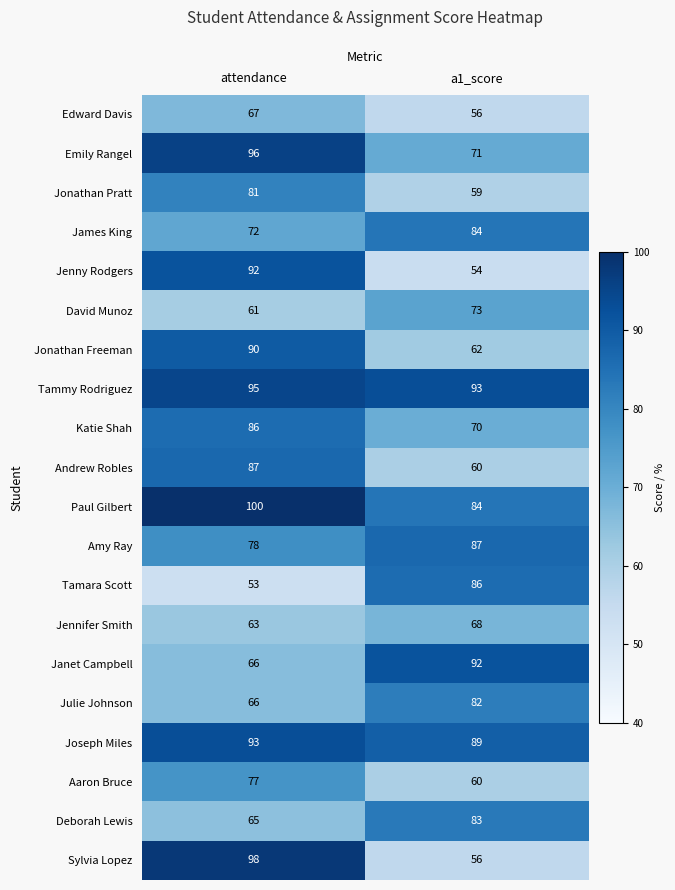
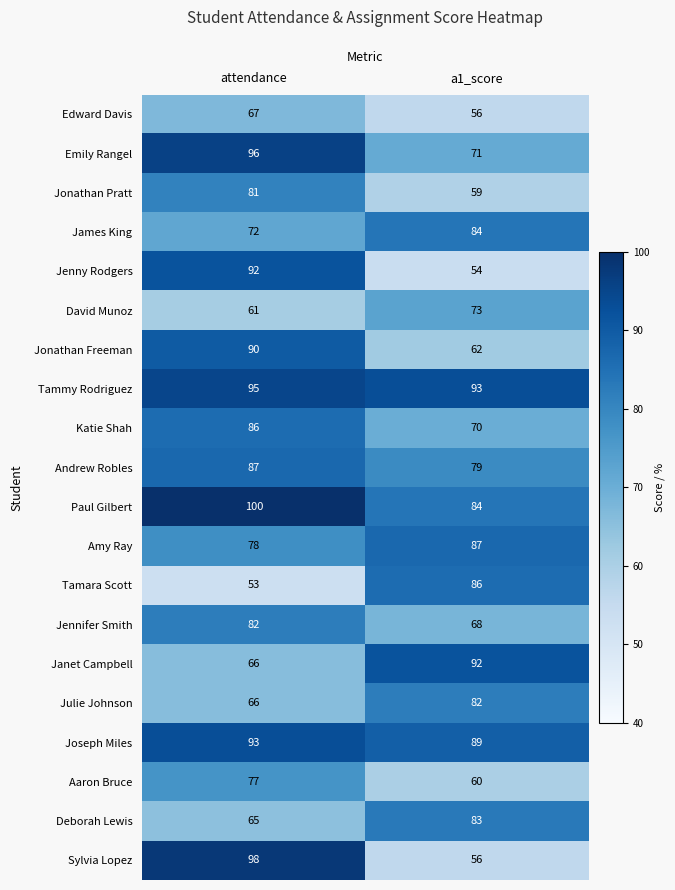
  {
    "Edward Davis": {
      "attendance": 67,
      "a1_score": 56
    },
    "Emily Rangel": {
      "attendance": 96,
      "a1_score": 71
    },
    "Jonathan Pratt": {
      "attendance": 81,
      "a1_score": 59
    },
    "James King": {
      "attendance": 72,
      "a1_score": 84
    },
    "Jenny Rodgers": {
      "attendance": 92,
      "a1_score": 54
    },
    "David Munoz": {
      "attendance": 61,
      "a1_score": 73
    },
    "Jonathan Freeman": {
      "attendance": 90,
      "a1_score": 62
    },
    "Tammy Rodriguez": {
      "attendance": 95,
      "a1_score": 93
    },
    "Katie Shah": {
      "attendance": 86,
      "a1_score": 70
    },
    "Andrew Robles": {
      "attendance": 87,
-     "a1_score": 60
+     "a1_score": 79
    },
    "Paul Gilbert": {
      "attendance": 100,
      "a1_score": 84
    },
    "Amy Ray": {
      "attendance": 78,
      "a1_score": 87
    },
    "Tamara Scott": {
      "attendance": 53,
      "a1_score": 86
    },
    "Jennifer Smith": {
-     "attendance": 63,
+     "attendance": 82,
      "a1_score": 68
    },
    "Janet Campbell": {
      "attendance": 66,
      "a1_score": 92
    },
    "Julie Johnson": {
      "attendance": 66,
      "a1_score": 82
    },
    "Joseph Miles": {
      "attendance": 93,
      "a1_score": 89
    },
    "Aaron Bruce": {
      "attendance": 77,
      "a1_score": 60
    },
    "Deborah Lewis": {
      "attendance": 65,
      "a1_score": 83
    },
    "Sylvia Lopez": {
      "attendance": 98,
      "a1_score": 56
    }
  }
